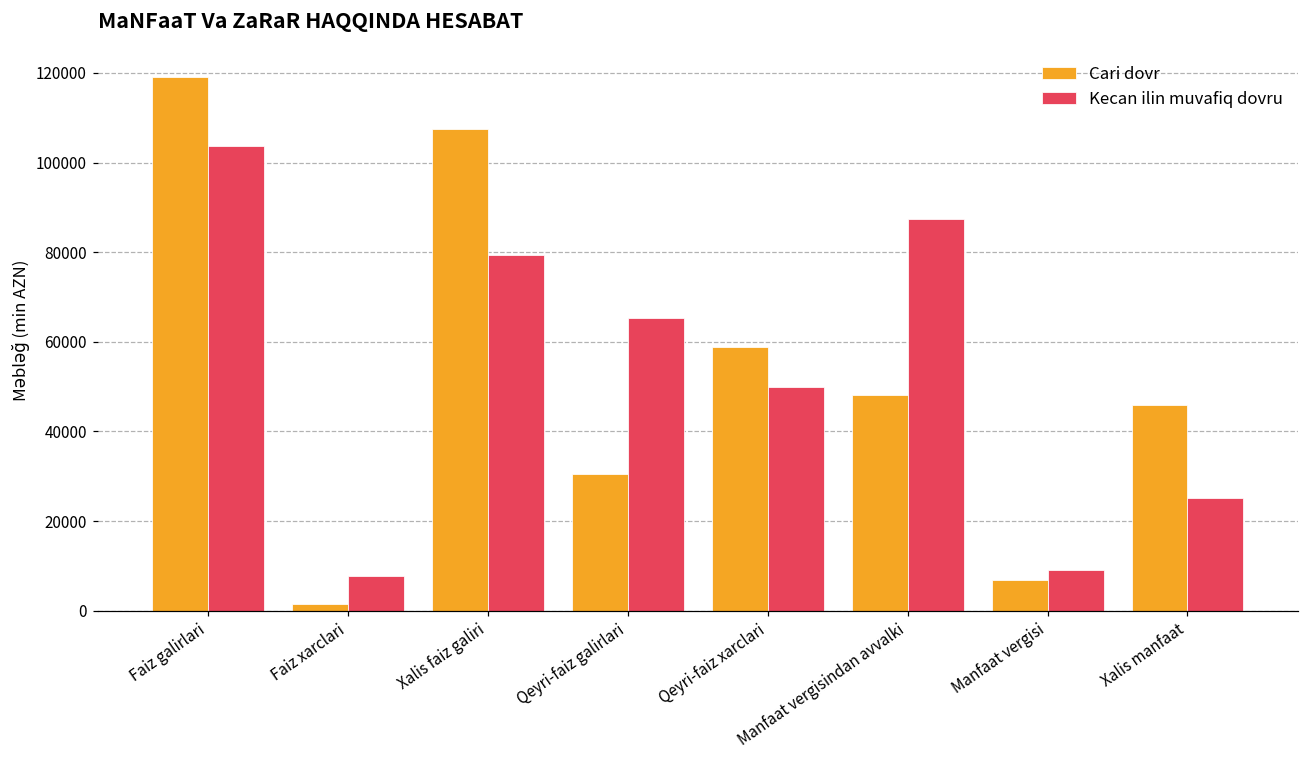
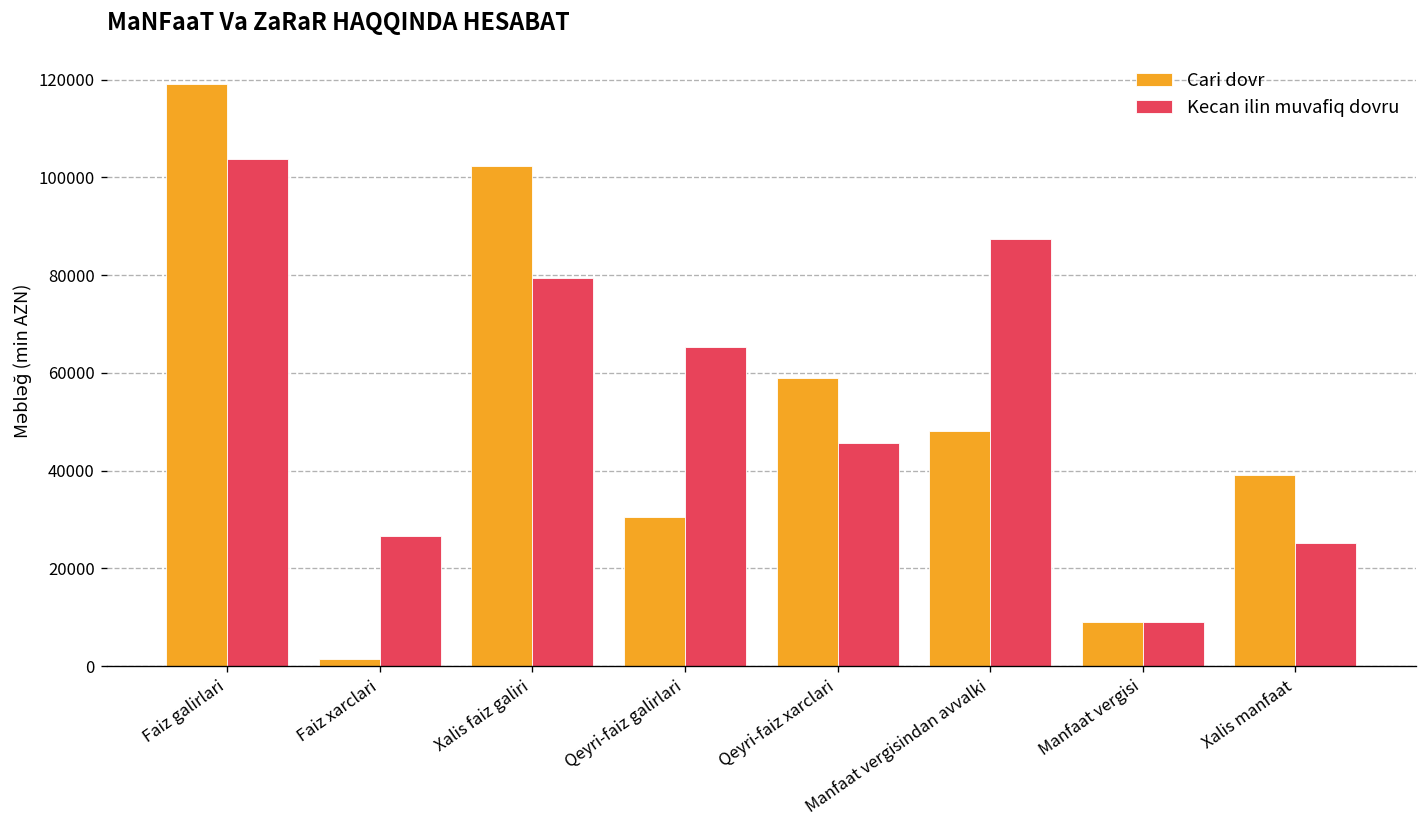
  {
    "Cari dovr": {
      "Faiz galirlari": 119000,
      "Faiz xarclari": 1000,
-     "Xalis faiz galiri": 108000,
+     "Xalis faiz galiri": 102000,
      "Qeyri-faiz galirlari": 31000,
      "Qeyri-faiz xarclari": 59000,
      "Manfaat vergisindan avvalki": 48000,
-     "Manfaat vergisi": 7000,
-     "Xalis manfaat": 46000
+     "Manfaat vergisi": 9000,
+     "Xalis manfaat": 39000
    },
    "Kecan ilin muvafiq dovru": {
      "Faiz galirlari": 104000,
-     "Faiz xarclari": 8000,
+     "Faiz xarclari": 27000,
      "Xalis faiz galiri": 79000,
      "Qeyri-faiz galirlari": 65000,
-     "Qeyri-faiz xarclari": 50000,
+     "Qeyri-faiz xarclari": 46000,
      "Manfaat vergisindan avvalki": 87000,
      "Manfaat vergisi": 9000,
      "Xalis manfaat": 25000
    }
  }
